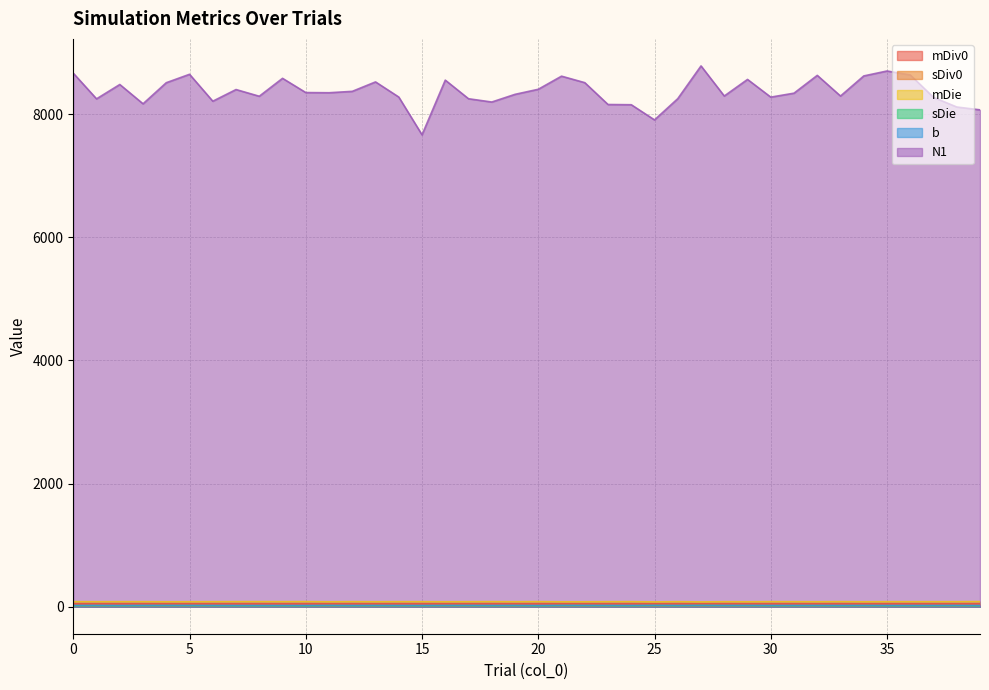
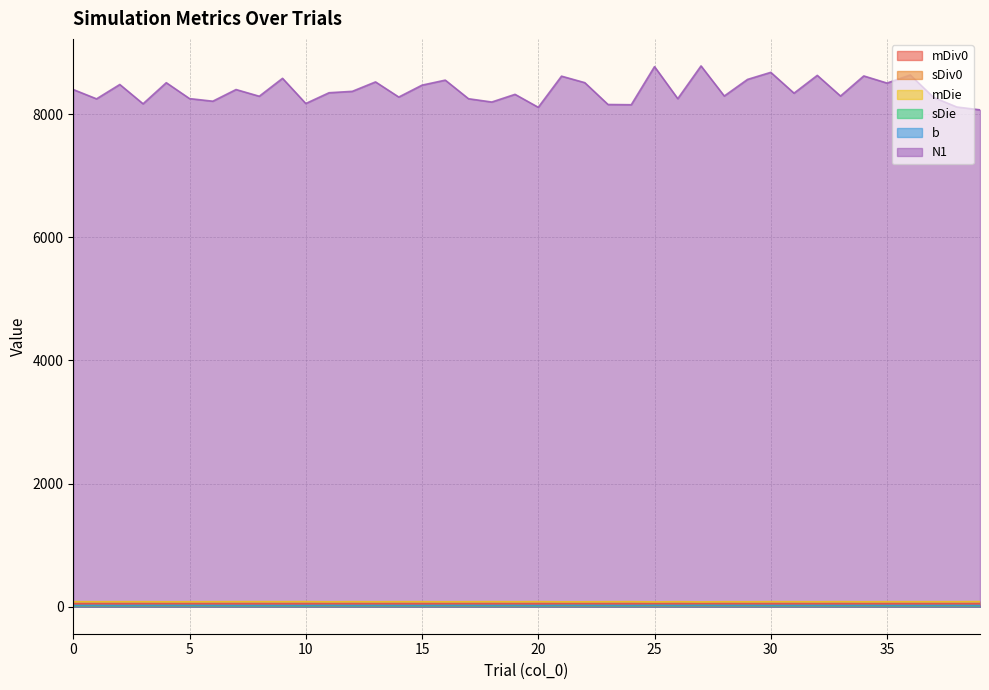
  {
    "N1": {
-     "0": 8700,
-     "5": 8700,
-     "10": 8400,
-     "15": 7700,
-     "20": 8400,
-     "25": 7900,
-     "30": 8300,
-     "35": 8700
+     "0": 8400,
+     "5": 8300,
+     "10": 8200,
+     "15": 8500,
+     "20": 8100,
+     "25": 8800,
+     "30": 8700,
+     "35": 8500
    }
  }
